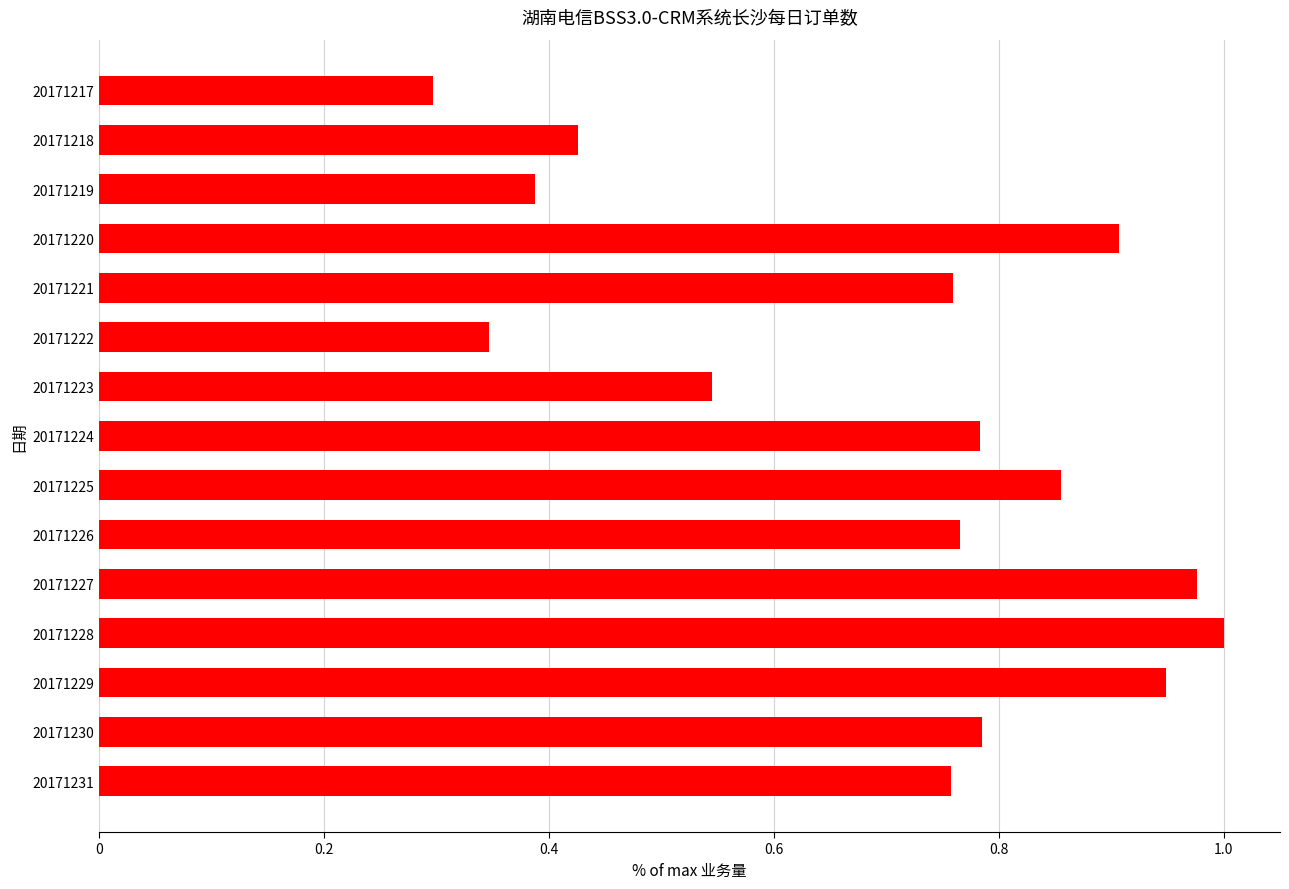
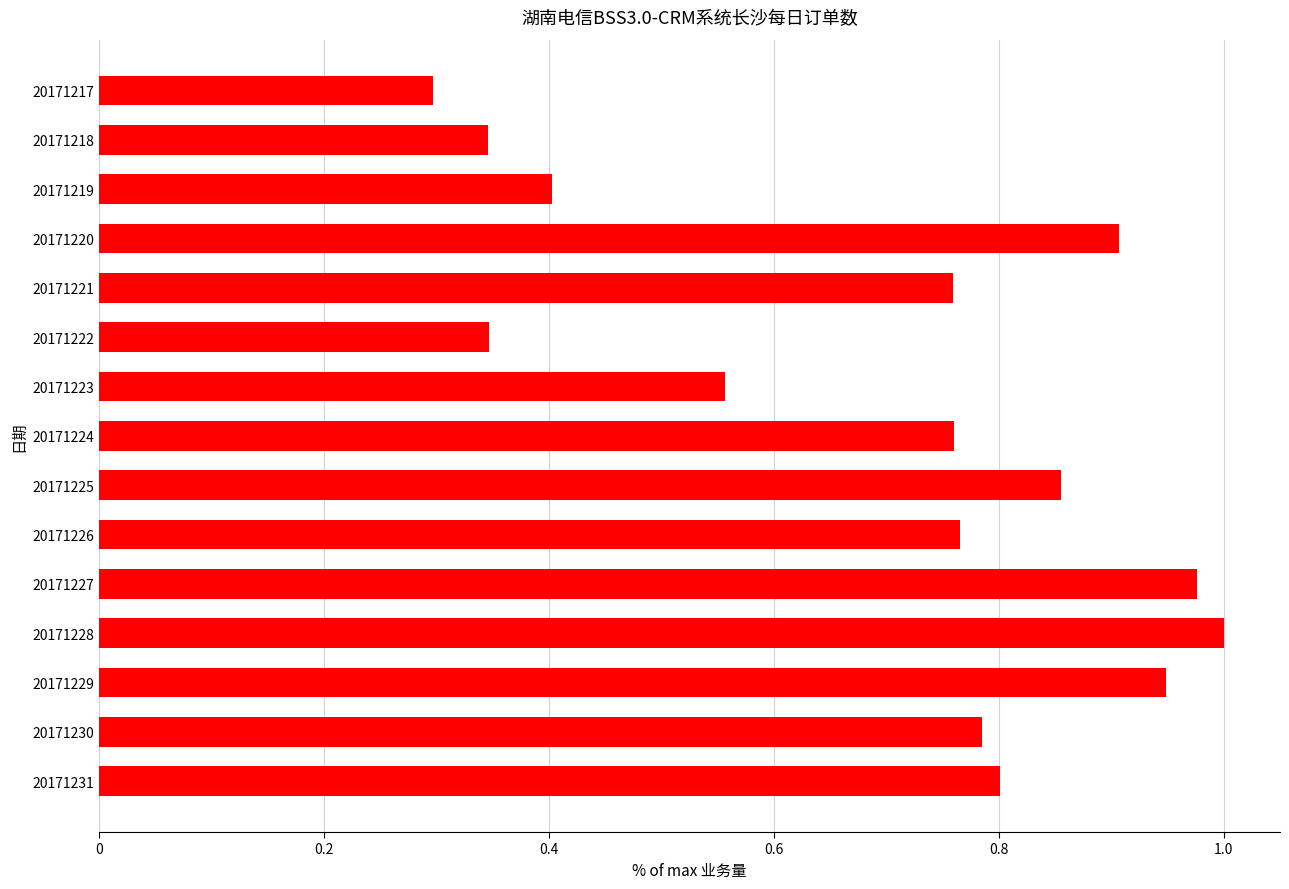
  {
    "20171217": 0.297,
-   "20171218": 0.426,
-   "20171219": 0.387,
+   "20171218": 0.346,
+   "20171219": 0.403,
    "20171220": 0.906,
    "20171221": 0.759,
    "20171222": 0.347,
-   "20171223": 0.545,
-   "20171224": 0.783,
+   "20171223": 0.556,
+   "20171224": 0.760,
    "20171225": 0.855,
    "20171226": 0.766,
    "20171227": 0.976,
    "20171228": 1.000,
    "20171229": 0.949,
    "20171230": 0.785,
-   "20171231": 0.758
+   "20171231": 0.801
  }
